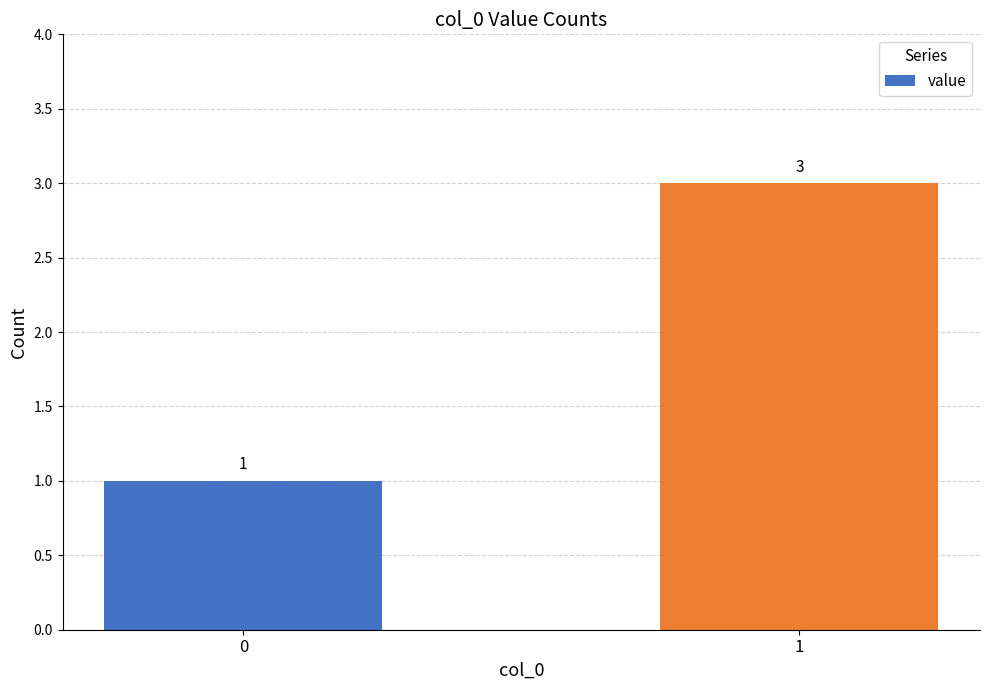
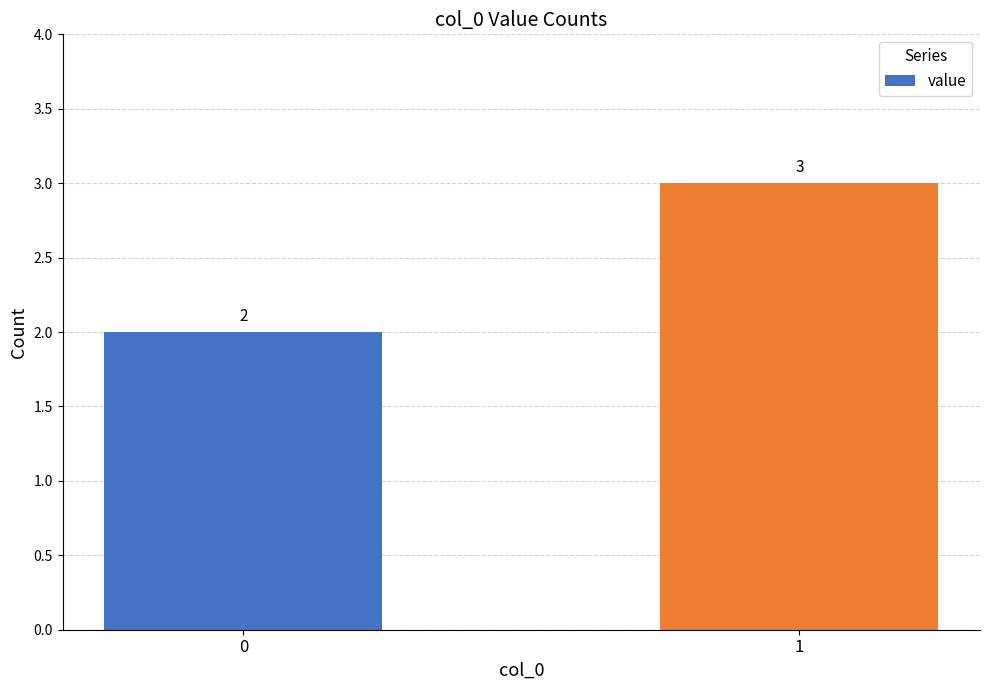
  {
-   "0": 1,
+   "0": 2,
    "1": 3
  }
